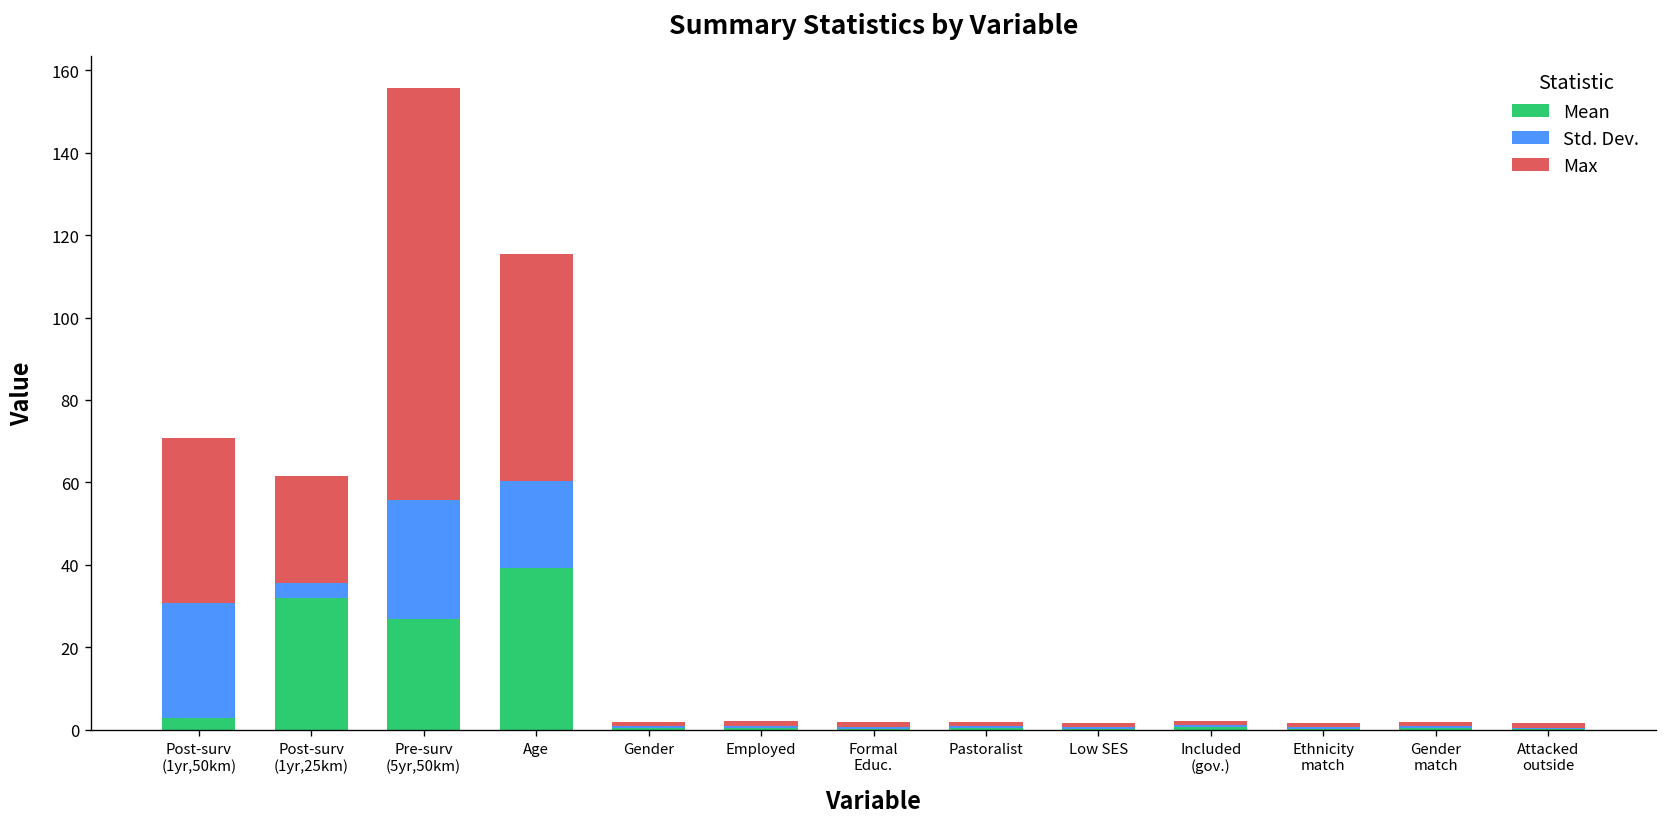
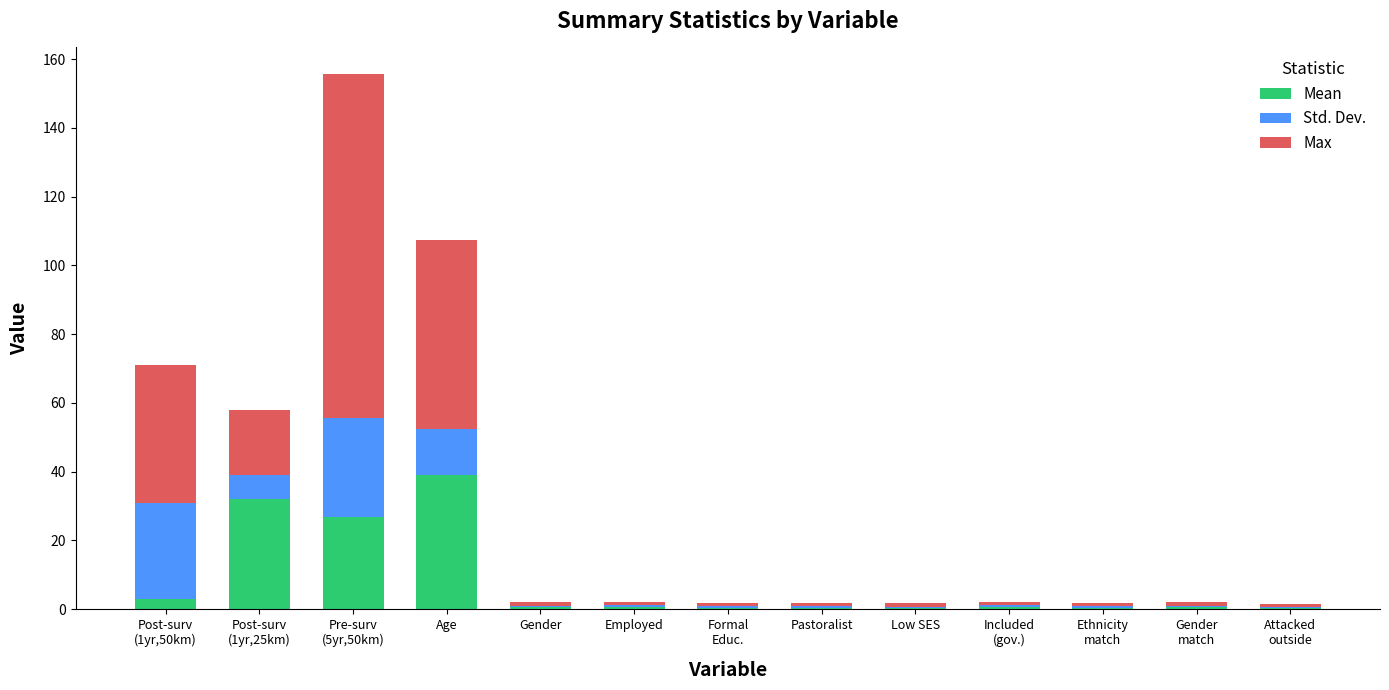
  {
    "Mean": {
      "Post-surv (1yr,50km)": 3,
      "Post-surv (1yr,25km)": 32,
      "Pre-surv (5yr,50km)": 27,
      "Age": 39
    },
    "Std. Dev.": {
      "Post-surv (1yr,50km)": 28,
-     "Post-surv (1yr,25km)": 4,
+     "Post-surv (1yr,25km)": 7,
      "Pre-surv (5yr,50km)": 29,
-     "Age": 21
+     "Age": 13
    },
    "Max": {
      "Post-surv (1yr,50km)": 40,
-     "Post-surv (1yr,25km)": 26,
+     "Post-surv (1yr,25km)": 19,
      "Pre-surv (5yr,50km)": 100,
      "Age": 55,
      "Gender": 1,
      "Employed": 1,
      "Formal Educ.": 1,
      "Pastoralist": 1,
      "Low SES": 1,
      "Included (gov.)": 1,
      "Ethnicity match": 1,
      "Gender match": 1,
      "Attacked outside": 1
    }
  }
